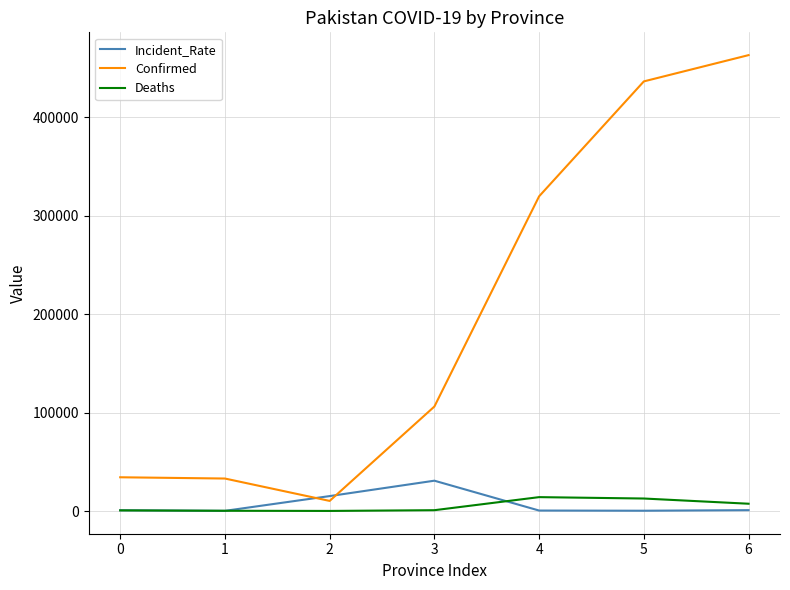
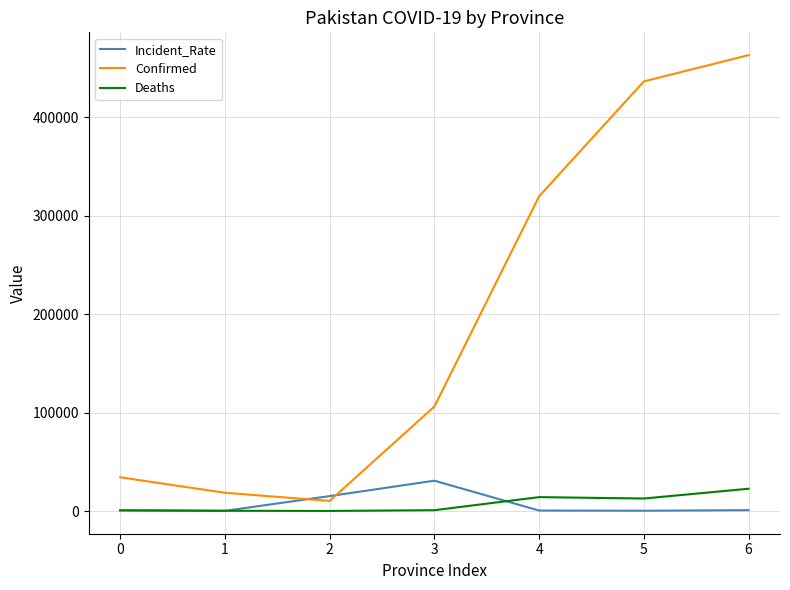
  {
    "Incident_Rate": {
      "2": 20000,
      "3": 30000,
      "4": 0,
      "5": 0,
      "6": 0
    },
    "Confirmed": {
      "0": 30000,
-     "1": 30000,
+     "1": 20000,
      "2": 10000,
      "3": 110000,
      "4": 320000,
      "5": 440000,
      "6": 460000
    },
    "Deaths": {
      "2": 0,
      "3": 0,
      "4": 10000,
      "5": 10000,
-     "6": 10000
+     "6": 20000
    }
  }
